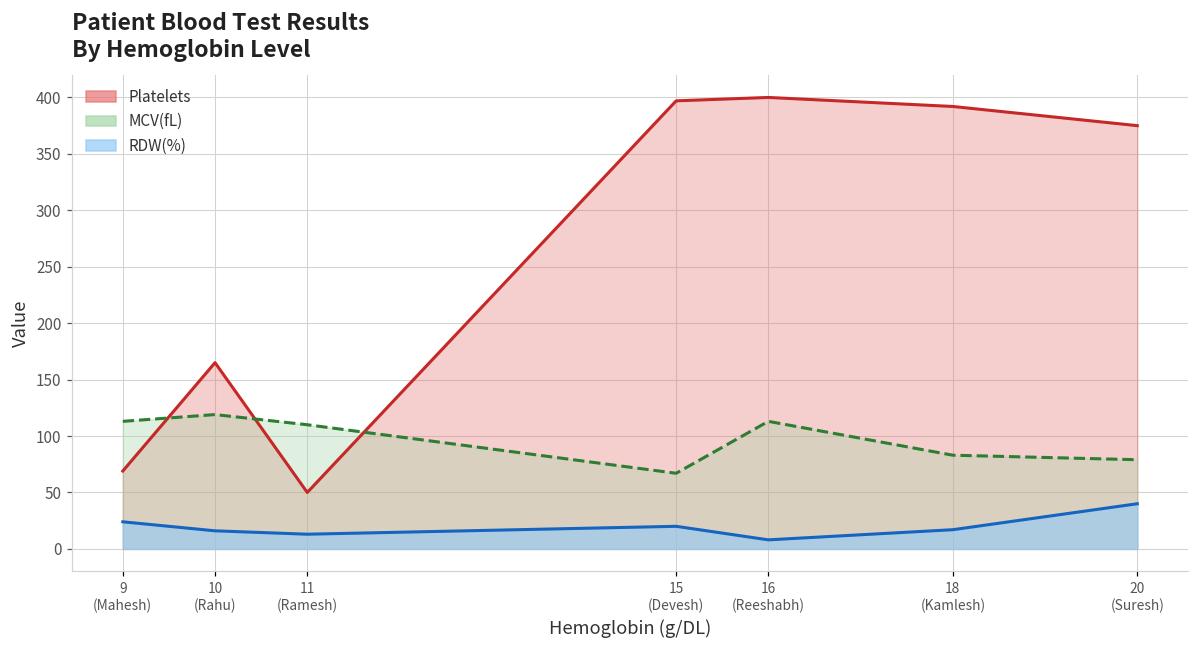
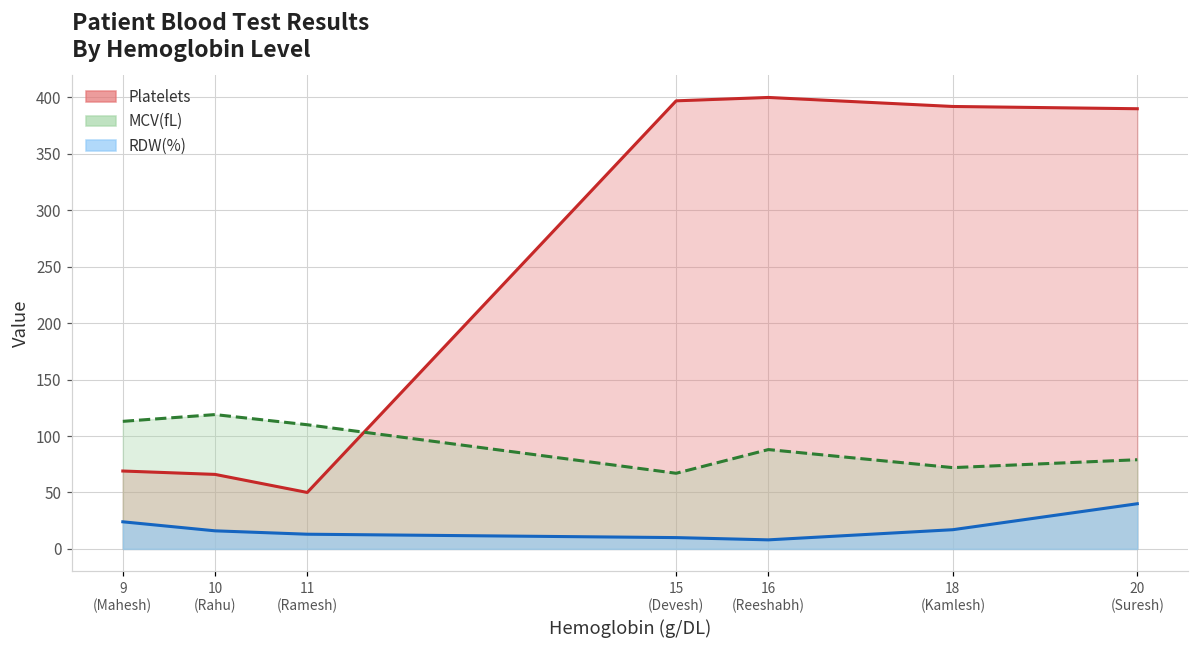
  {
    "Platelets": {
      "9 (Mahesh)": 69,
-     "10 (Rahu)": 165,
+     "10 (Rahu)": 66,
      "11 (Ramesh)": 50,
      "15 (Devesh)": 397,
      "16 (Reeshabh)": 400,
      "18 (Kamlesh)": 392,
-     "20 (Suresh)": 375
+     "20 (Suresh)": 390
    },
    "MCV(fL)": {
      "9 (Mahesh)": 113,
      "10 (Rahu)": 119,
      "11 (Ramesh)": 110,
      "15 (Devesh)": 67,
-     "16 (Reeshabh)": 113,
-     "18 (Kamlesh)": 83,
+     "16 (Reeshabh)": 88,
+     "18 (Kamlesh)": 72,
      "20 (Suresh)": 79
    },
    "RDW(%)": {
      "9 (Mahesh)": 24,
      "10 (Rahu)": 16,
      "11 (Ramesh)": 13,
-     "15 (Devesh)": 20,
+     "15 (Devesh)": 10,
      "16 (Reeshabh)": 8,
      "18 (Kamlesh)": 17,
      "20 (Suresh)": 40
    }
  }
